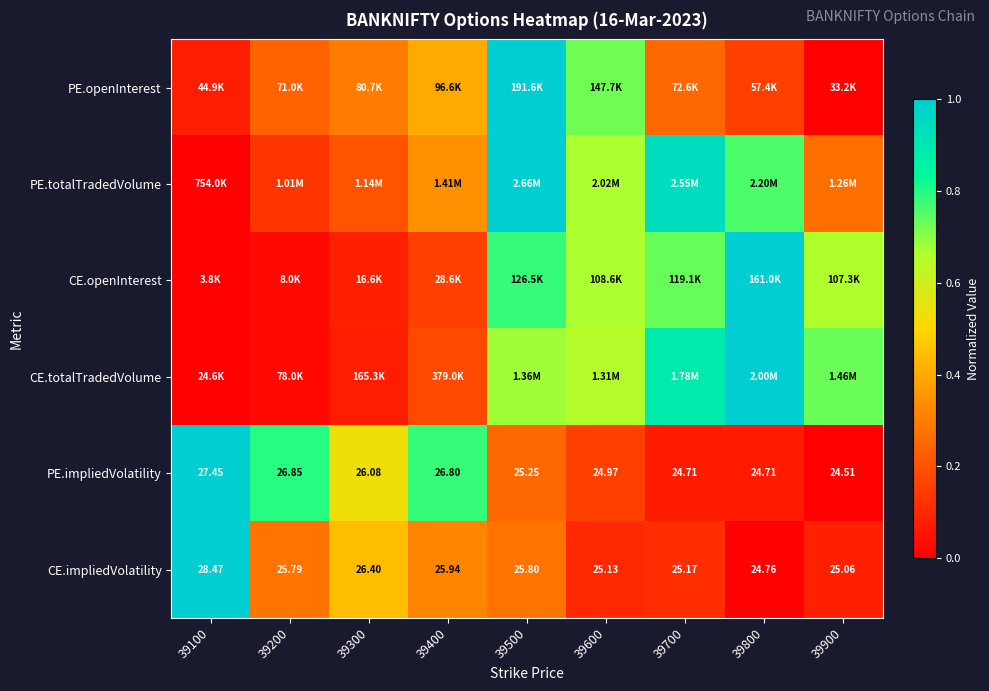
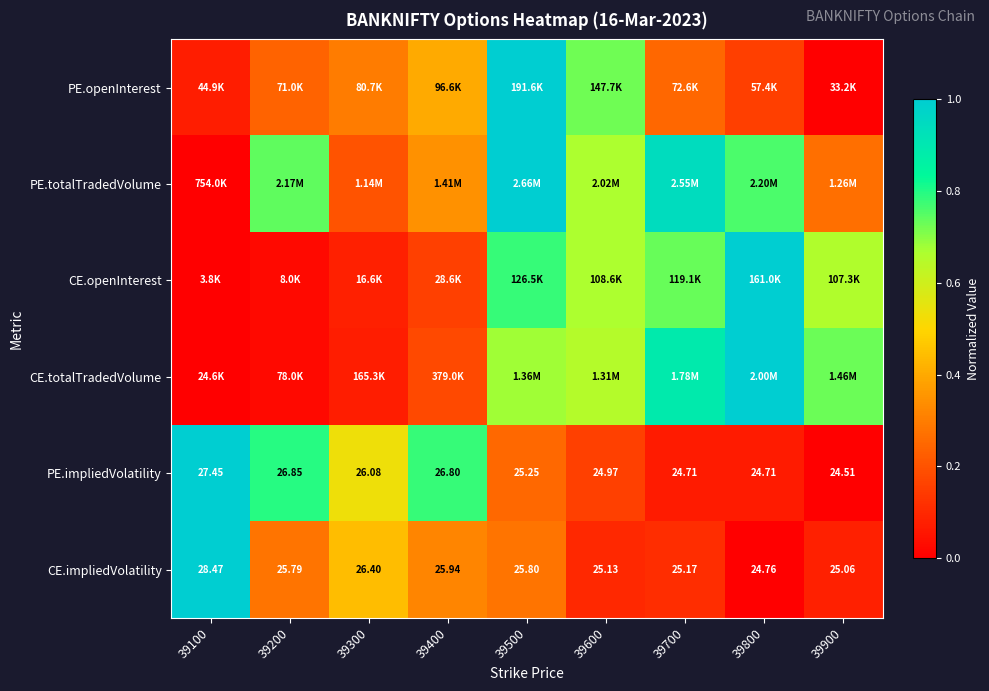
  {
    "PE.openInterest": {
      "39100": "44.9K",
      "39200": "71.0K",
      "39300": "80.7K",
      "39400": "96.6K",
      "39500": "191.6K",
      "39600": "147.7K",
      "39700": "72.6K",
      "39800": "57.4K",
      "39900": "33.2K"
    },
    "PE.totalTradedVolume": {
      "39100": "754.0K",
-     "39200": "1.01M",
+     "39200": "2.17M",
      "39300": "1.14M",
      "39400": "1.41M",
      "39500": "2.66M",
      "39600": "2.02M",
      "39700": "2.55M",
      "39800": "2.20M",
      "39900": "1.26M"
    },
    "CE.openInterest": {
      "39100": "3.8K",
      "39200": "8.0K",
      "39300": "16.6K",
      "39400": "28.6K",
      "39500": "126.5K",
      "39600": "108.6K",
      "39700": "119.1K",
      "39800": "161.0K",
      "39900": "107.3K"
    },
    "CE.totalTradedVolume": {
      "39100": "24.6K",
      "39200": "78.0K",
      "39300": "165.3K",
      "39400": "379.0K",
      "39500": "1.36M",
      "39600": "1.31M",
      "39700": "1.78M",
      "39800": "2.00M",
      "39900": "1.46M"
    },
    "PE.impliedVolatility": {
      "39100": "27.45",
      "39200": "26.85",
      "39300": "26.08",
      "39400": "26.80",
      "39500": "25.25",
      "39600": "24.97",
      "39700": "24.71",
      "39800": "24.71",
      "39900": "24.51"
    },
    "CE.impliedVolatility": {
      "39100": "28.47",
      "39200": "25.79",
      "39300": "26.40",
      "39400": "25.94",
      "39500": "25.80",
      "39600": "25.13",
      "39700": "25.17",
      "39800": "24.76",
      "39900": "25.06"
    }
  }
